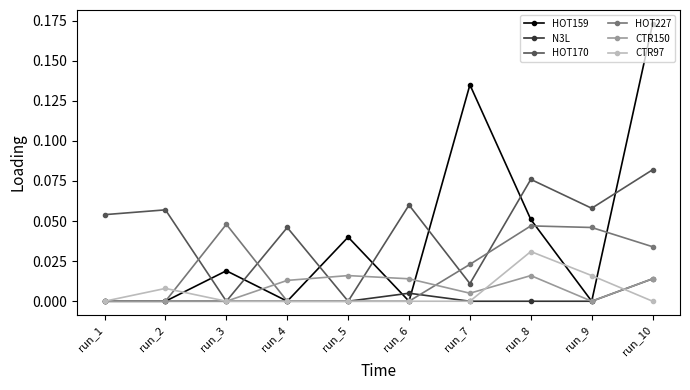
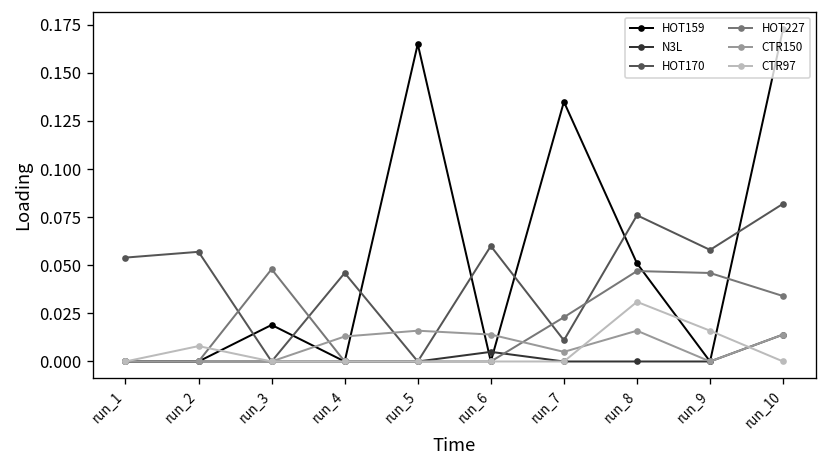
  {
    "HOT159": {
      "run_3": 0.019,
-     "run_5": 0.040,
+     "run_5": 0.165,
      "run_7": 0.135,
      "run_8": 0.051
    }
  }
